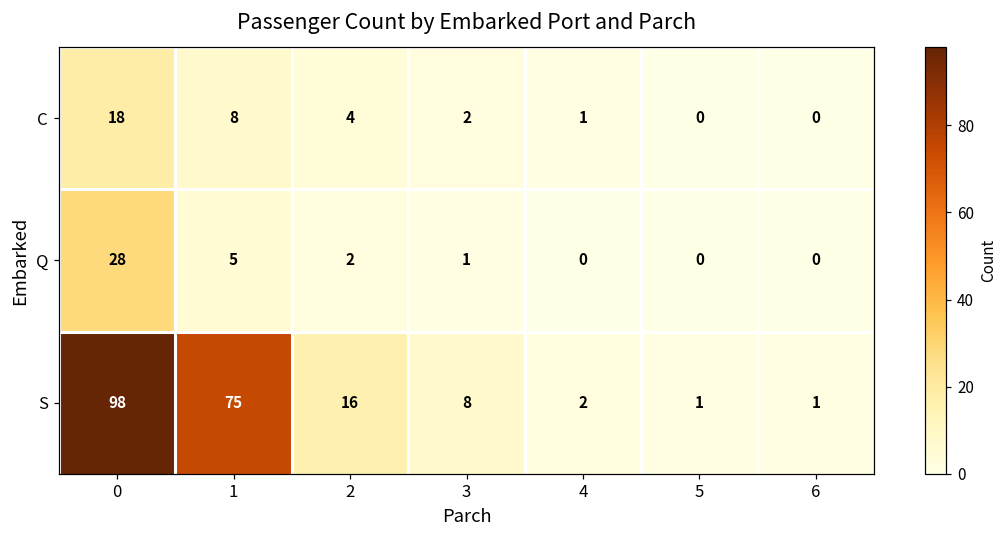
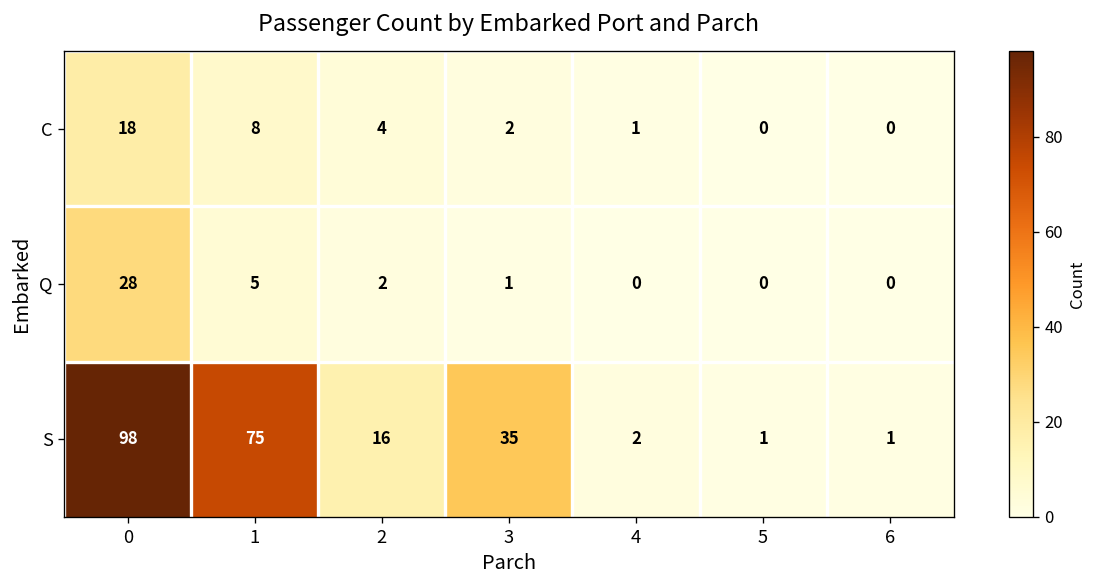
  {
    "C": {
      "0": 18,
      "1": 8,
      "2": 4,
      "3": 2,
      "4": 1,
      "5": 0,
      "6": 0
    },
    "Q": {
      "0": 28,
      "1": 5,
      "2": 2,
      "3": 1,
      "4": 0,
      "5": 0,
      "6": 0
    },
    "S": {
      "0": 98,
      "1": 75,
      "2": 16,
-     "3": 8,
+     "3": 35,
      "4": 2,
      "5": 1,
      "6": 1
    }
  }
